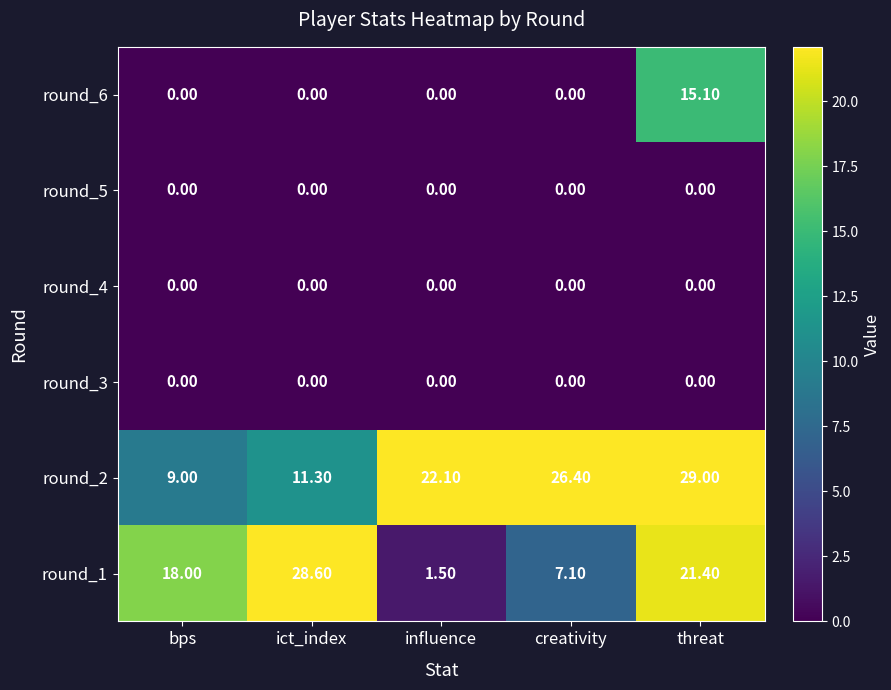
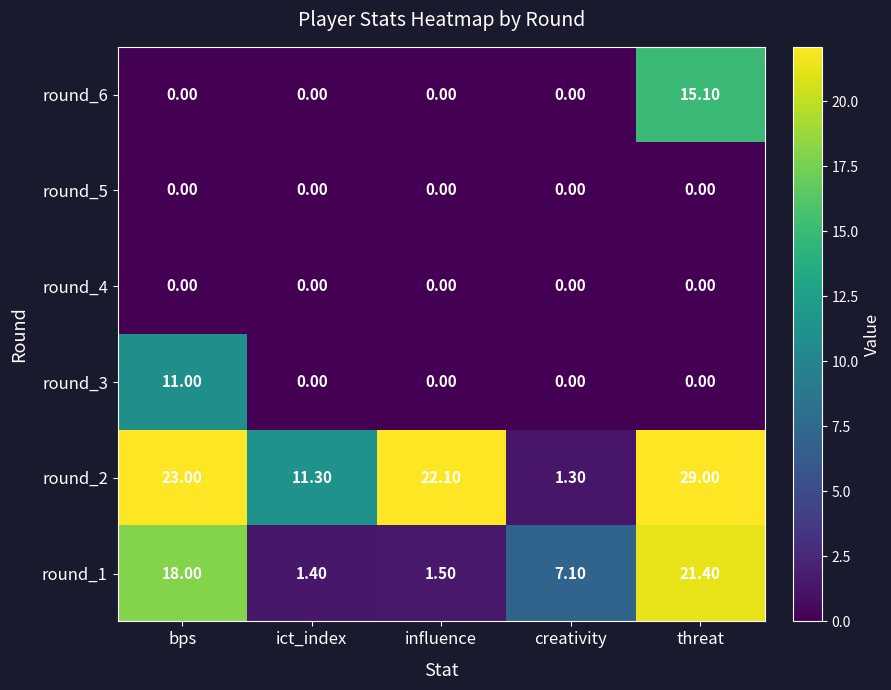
  {
    "round_6": {
      "bps": 0.00,
      "ict_index": 0.00,
      "influence": 0.00,
      "creativity": 0.00,
      "threat": 15.10
    },
    "round_5": {
      "bps": 0.00,
      "ict_index": 0.00,
      "influence": 0.00,
      "creativity": 0.00,
      "threat": 0.00
    },
    "round_4": {
      "bps": 0.00,
      "ict_index": 0.00,
      "influence": 0.00,
      "creativity": 0.00,
      "threat": 0.00
    },
    "round_3": {
-     "bps": 0.00,
+     "bps": 11.00,
      "ict_index": 0.00,
      "influence": 0.00,
      "creativity": 0.00,
      "threat": 0.00
    },
    "round_2": {
-     "bps": 9.00,
+     "bps": 23.00,
      "ict_index": 11.30,
      "influence": 22.10,
-     "creativity": 26.40,
+     "creativity": 1.30,
      "threat": 29.00
    },
    "round_1": {
      "bps": 18.00,
-     "ict_index": 28.60,
+     "ict_index": 1.40,
      "influence": 1.50,
      "creativity": 7.10,
      "threat": 21.40
    }
  }
